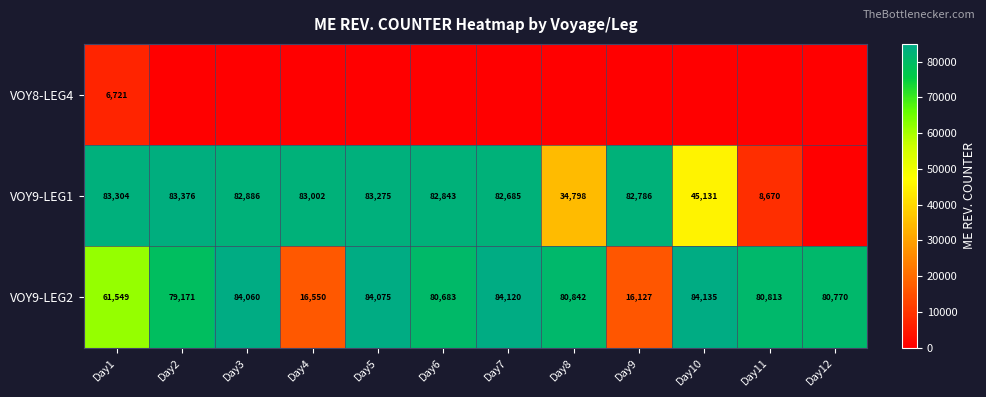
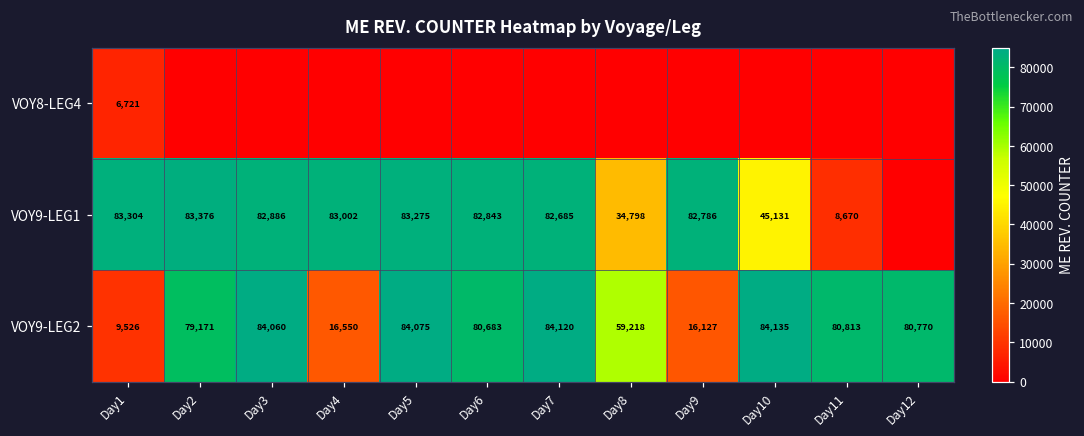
  {
    "VOY8-LEG4": {
      "Day1": "6,721"
    },
    "VOY9-LEG1": {
      "Day1": "83,304",
      "Day2": "83,376",
      "Day3": "82,886",
      "Day4": "83,002",
      "Day5": "83,275",
      "Day6": "82,843",
      "Day7": "82,685",
      "Day8": "34,798",
      "Day9": "82,786",
      "Day10": "45,131",
      "Day11": "8,670"
    },
    "VOY9-LEG2": {
-     "Day1": "61,549",
+     "Day1": "9,526",
      "Day2": "79,171",
      "Day3": "84,060",
      "Day4": "16,550",
      "Day5": "84,075",
      "Day6": "80,683",
      "Day7": "84,120",
-     "Day8": "80,842",
+     "Day8": "59,218",
      "Day9": "16,127",
      "Day10": "84,135",
      "Day11": "80,813",
      "Day12": "80,770"
    }
  }
